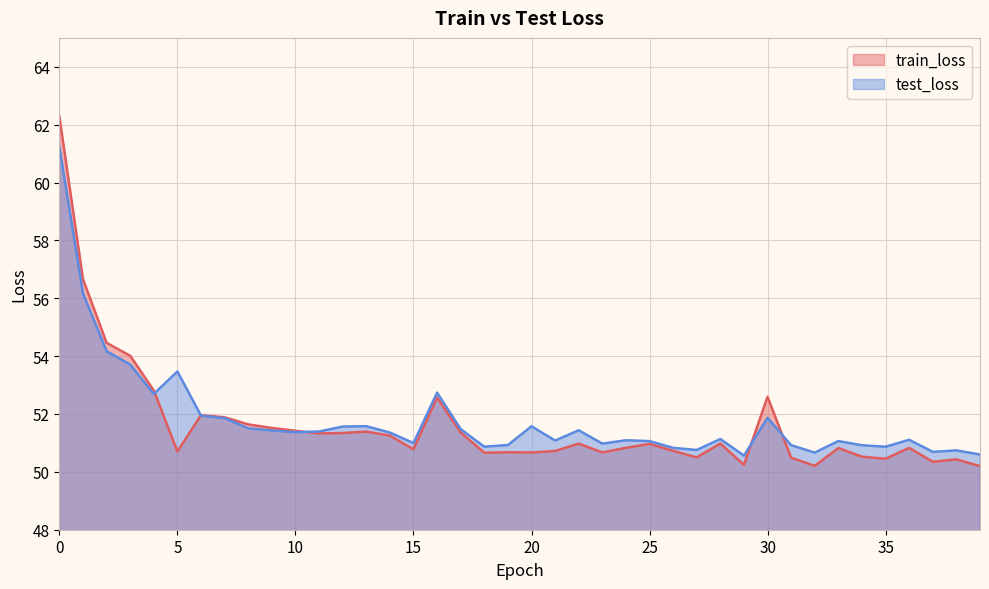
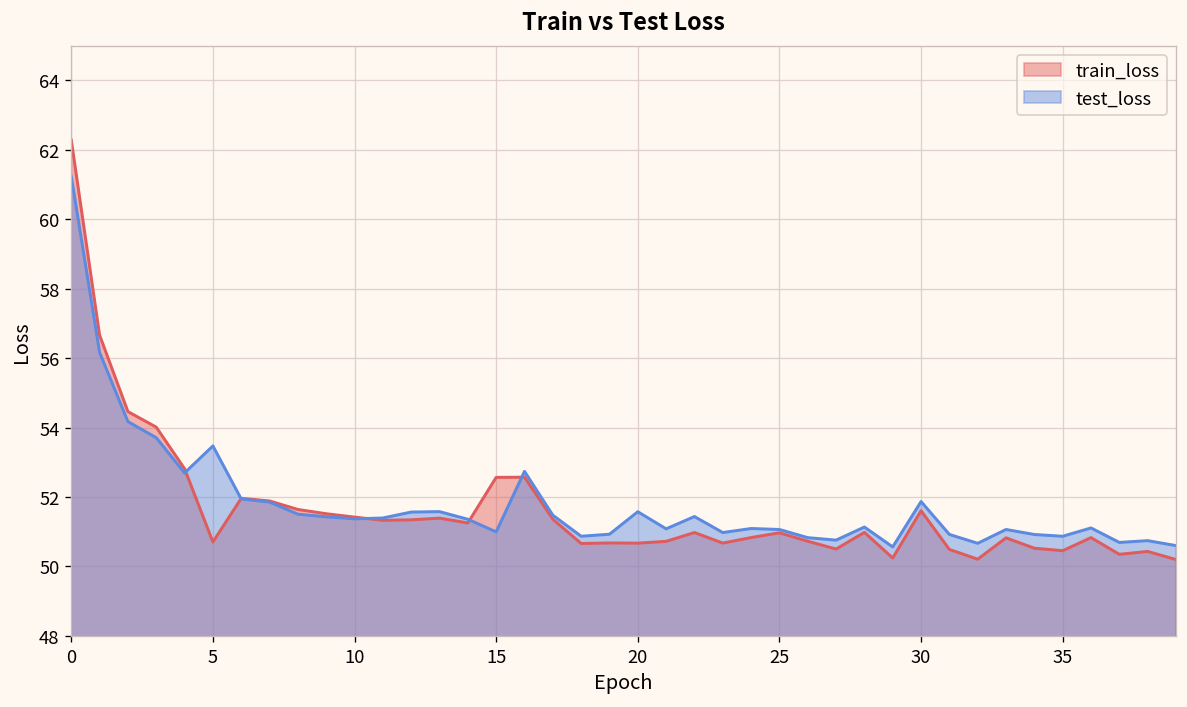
  {
    "train_loss": {
      "0": 62.3,
      "5": 50.7,
-     "15": 50.8,
+     "15": 52.6,
      "20": 50.7,
      "25": 51.0,
-     "30": 52.6,
+     "30": 51.6,
      "35": 50.5
    },
    "test_loss": {
      "0": 61.2,
      "5": 53.5,
      "15": 51.0,
      "20": 51.6,
      "25": 51.1,
      "30": 51.9,
      "35": 50.9
    }
  }
